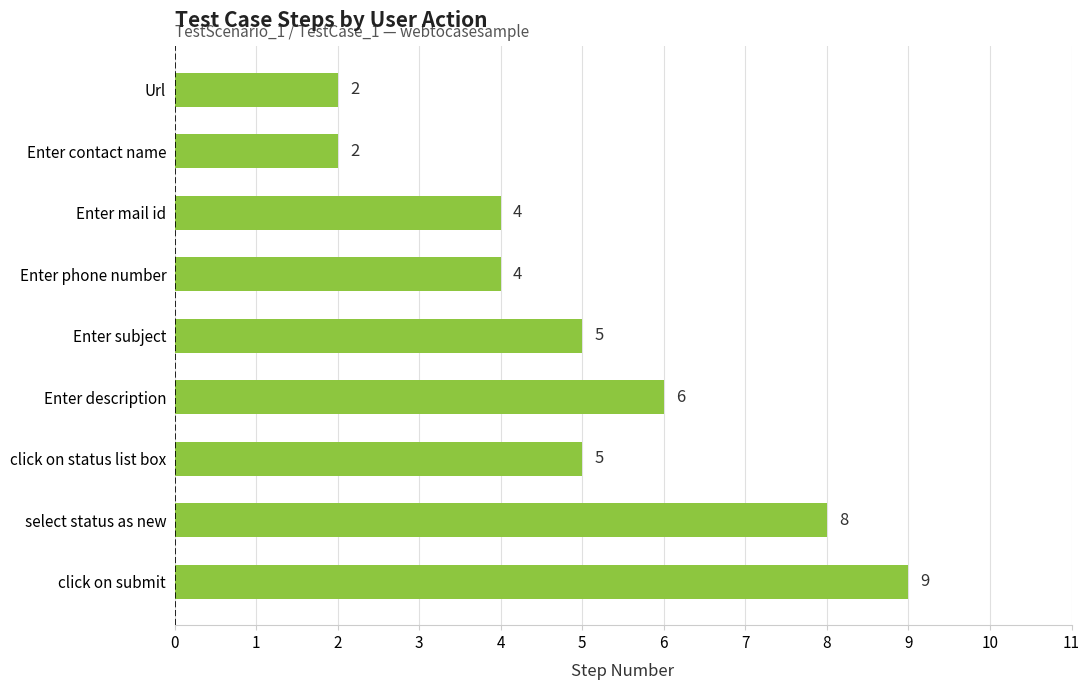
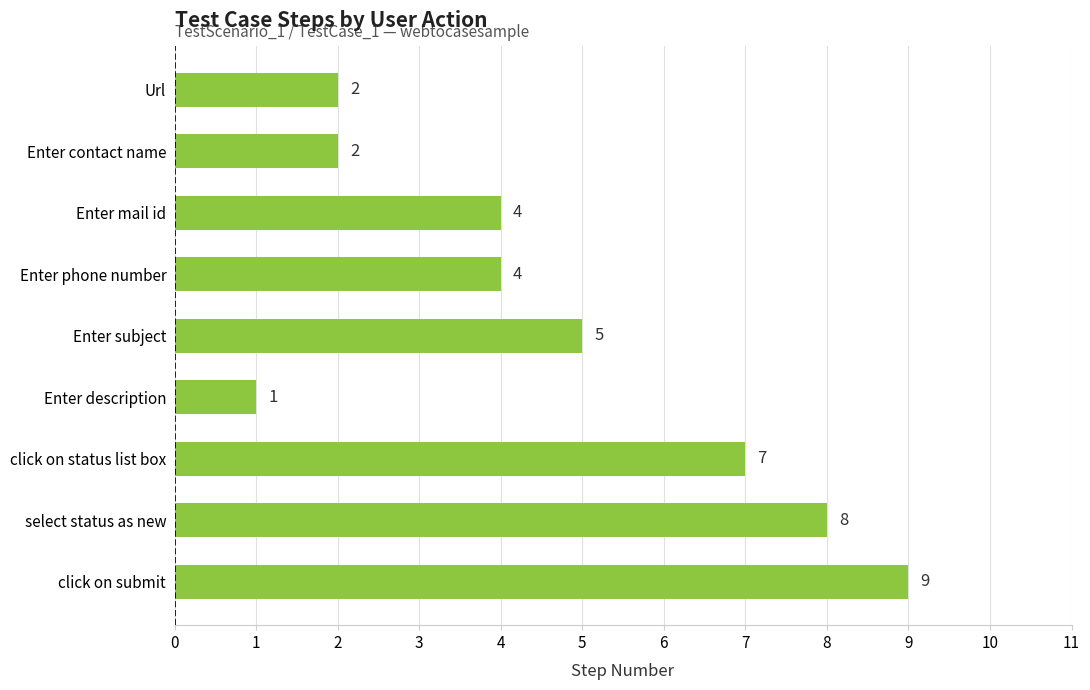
  {
    "Url": 2,
    "Enter contact name": 2,
    "Enter mail id": 4,
    "Enter phone number": 4,
    "Enter subject": 5,
-   "Enter description": 6,
-   "click on status list box": 5,
+   "Enter description": 1,
+   "click on status list box": 7,
    "select status as new": 8,
    "click on submit": 9
  }
